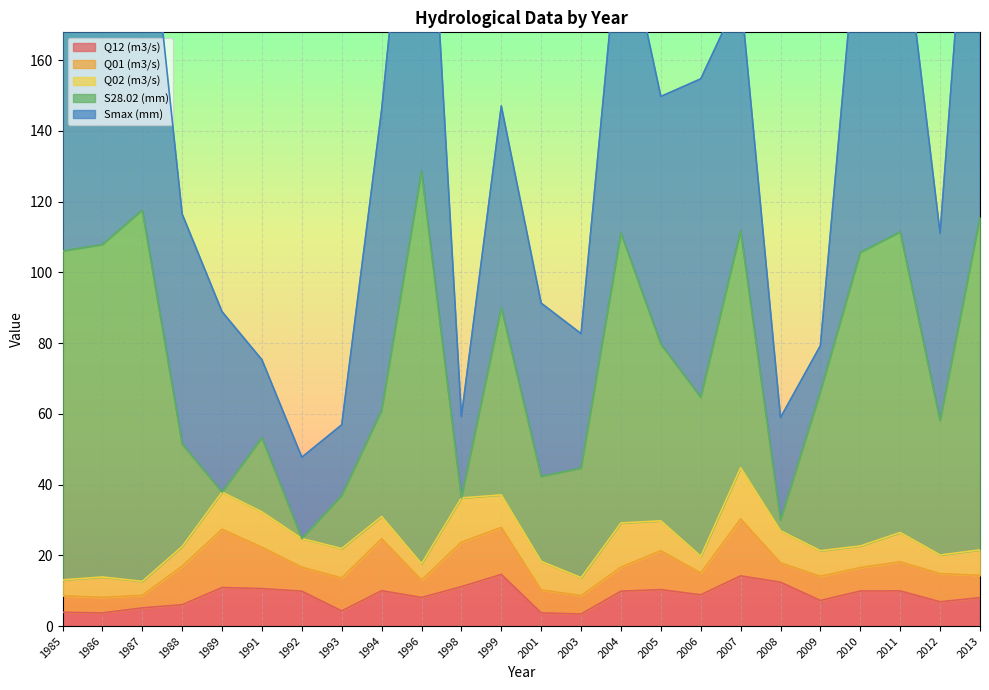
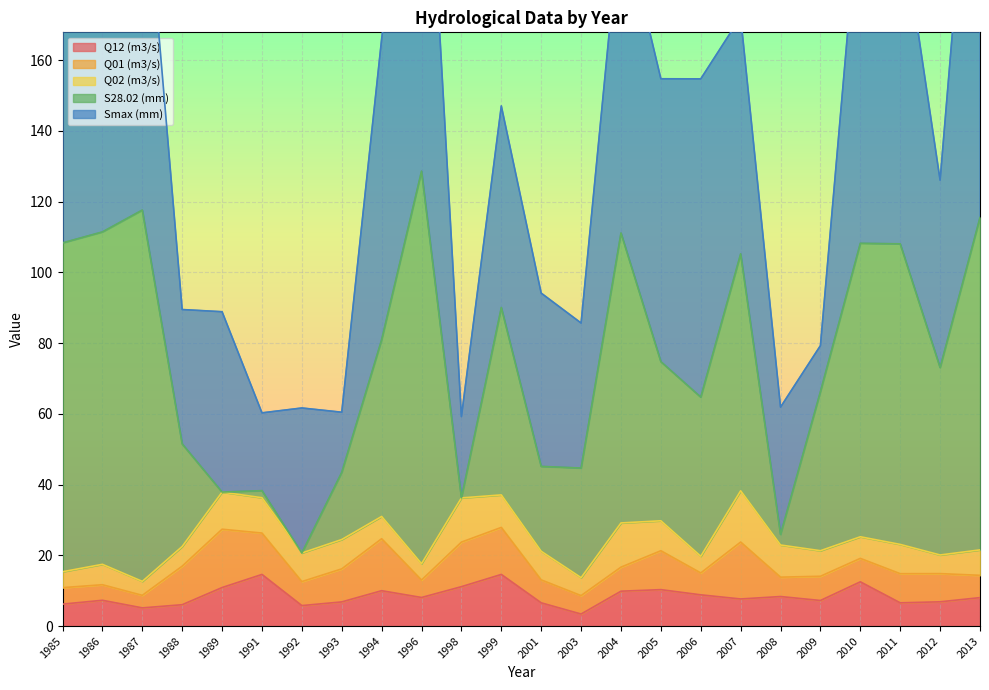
  {
    "Q12 (m3/s)": {
-     "1985": 4,
-     "1986": 4,
+     "1985": 6,
+     "1986": 7,
      "1987": 5,
      "1988": 6,
      "1989": 11,
-     "1991": 11,
-     "1992": 10,
-     "1993": 4,
+     "1991": 15,
+     "1992": 6,
+     "1993": 7,
      "1994": 10,
      "1996": 8,
      "1998": 11,
      "1999": 15,
-     "2001": 4,
+     "2001": 7,
      "2003": 3,
      "2004": 10,
      "2005": 10,
      "2006": 9,
-     "2007": 14,
-     "2008": 12,
+     "2007": 8,
+     "2008": 8,
      "2009": 7,
-     "2010": 10,
-     "2011": 10,
+     "2010": 13,
+     "2011": 7,
      "2012": 7,
      "2013": 8
    },
    "S28.02 (mm)": {
      "1985": 93,
      "1986": 94,
      "1987": 105,
      "1988": 29,
-     "1991": 21,
-     "1993": 15,
-     "1994": 30,
+     "1991": 2,
+     "1993": 19,
+     "1994": 50,
      "1996": 111,
      "1999": 53,
      "2001": 24,
      "2003": 31,
      "2004": 82,
-     "2005": 50,
+     "2005": 45,
      "2006": 45,
      "2007": 67,
      "2008": 3,
      "2009": 45,
      "2010": 83,
      "2011": 85,
-     "2012": 38,
+     "2012": 53,
      "2013": 94
    },
    "Smax (mm)": {
-     "1988": 65,
+     "1988": 38,
      "1989": 51,
      "1991": 22,
-     "1992": 23,
-     "1993": 20,
+     "1992": 41,
+     "1993": 17,
      "1994": 85,
      "1998": 23,
      "1999": 57,
      "2001": 49,
-     "2003": 38,
-     "2005": 70,
+     "2003": 41,
+     "2005": 80,
      "2006": 90,
-     "2008": 29,
+     "2008": 36,
      "2009": 13,
      "2012": 53
    }
  }
